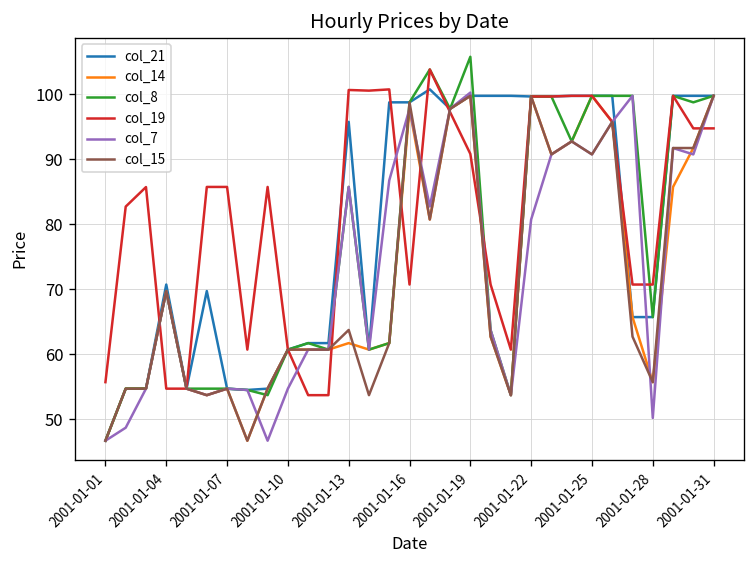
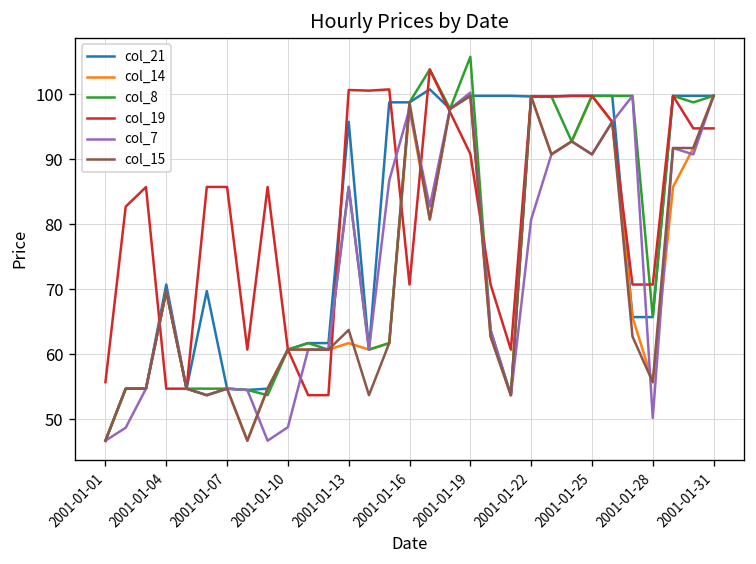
  {
    "col_21": {
      "2001-01-04": 71,
      "2001-01-13": 96
    },
    "col_14": {
      "2001-01-13": 62
    },
    "col_8": {
      "2001-01-19": 106
    },
    "col_19": {
      "2001-01-01": 56,
      "2001-01-04": 55,
      "2001-01-07": 86,
      "2001-01-13": 101,
      "2001-01-16": 71,
      "2001-01-19": 91,
      "2001-01-28": 71,
      "2001-01-31": 95
    },
    "col_7": {
-     "2001-01-10": 55,
+     "2001-01-10": 49,
      "2001-01-19": 100,
      "2001-01-22": 81,
      "2001-01-28": 50
    },
    "col_15": {
      "2001-01-13": 64
    }
  }
